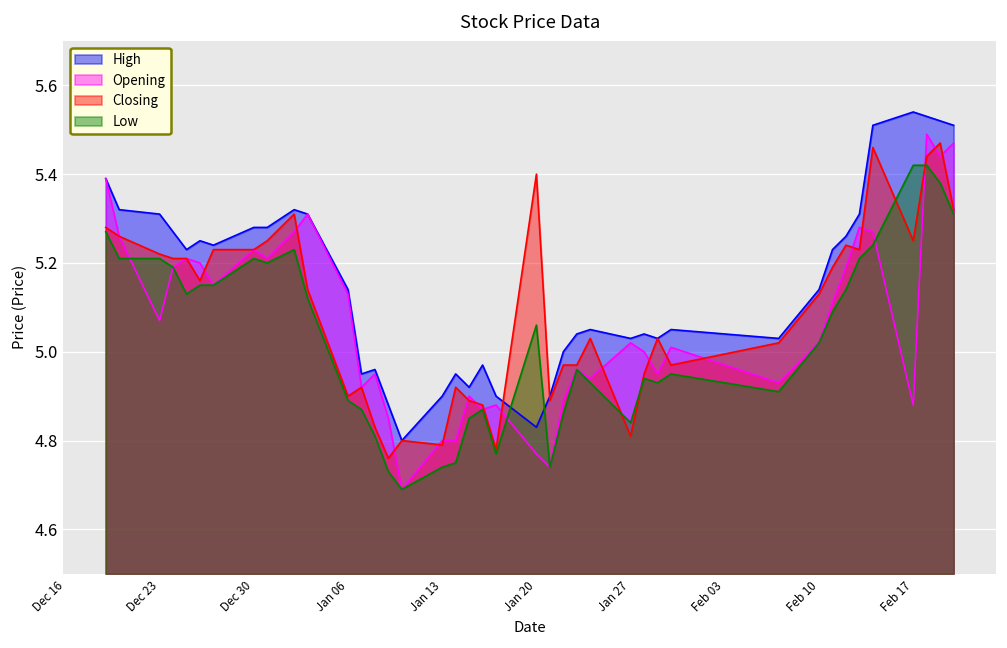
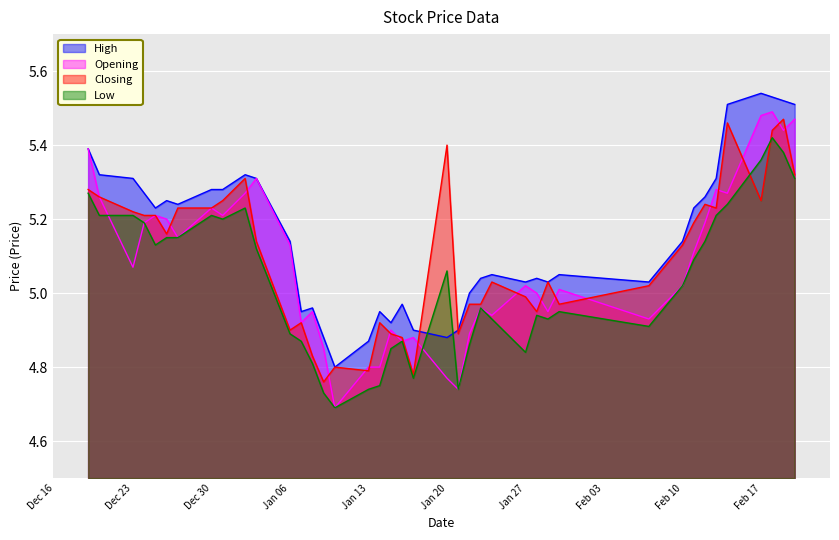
  {
    "High": {
      "Dec 23": 5.31,
      "Dec 30": 5.28,
      "Jan 06": 5.14,
-     "Jan 13": 4.90,
-     "Jan 20": 4.83,
+     "Jan 13": 4.87,
+     "Jan 20": 4.88,
      "Jan 27": 5.03,
      "Feb 10": 5.14,
      "Feb 17": 5.54
    },
    "Opening": {
      "Dec 23": 5.07,
      "Jan 06": 5.13,
      "Jan 13": 4.80,
      "Jan 20": 4.77,
      "Jan 27": 5.02,
-     "Feb 17": 4.88
+     "Feb 17": 5.48
    },
    "Closing": {
      "Dec 23": 5.22,
      "Jan 06": 4.90,
      "Jan 13": 4.79,
      "Jan 20": 5.40,
-     "Jan 27": 4.81,
+     "Jan 27": 4.99,
      "Feb 10": 5.13,
      "Feb 17": 5.25
    },
    "Low": {
      "Dec 23": 5.21,
      "Dec 30": 5.21,
      "Jan 06": 4.89,
      "Jan 13": 4.74,
      "Jan 20": 5.06,
      "Jan 27": 4.84,
-     "Feb 17": 5.42
+     "Feb 17": 5.36
    }
  }
